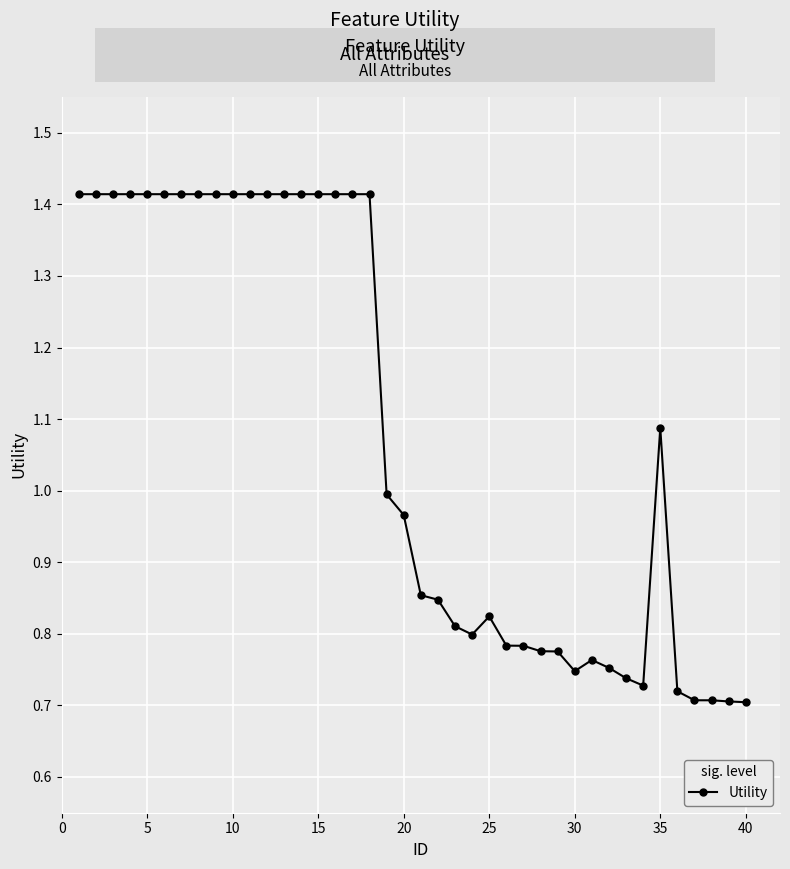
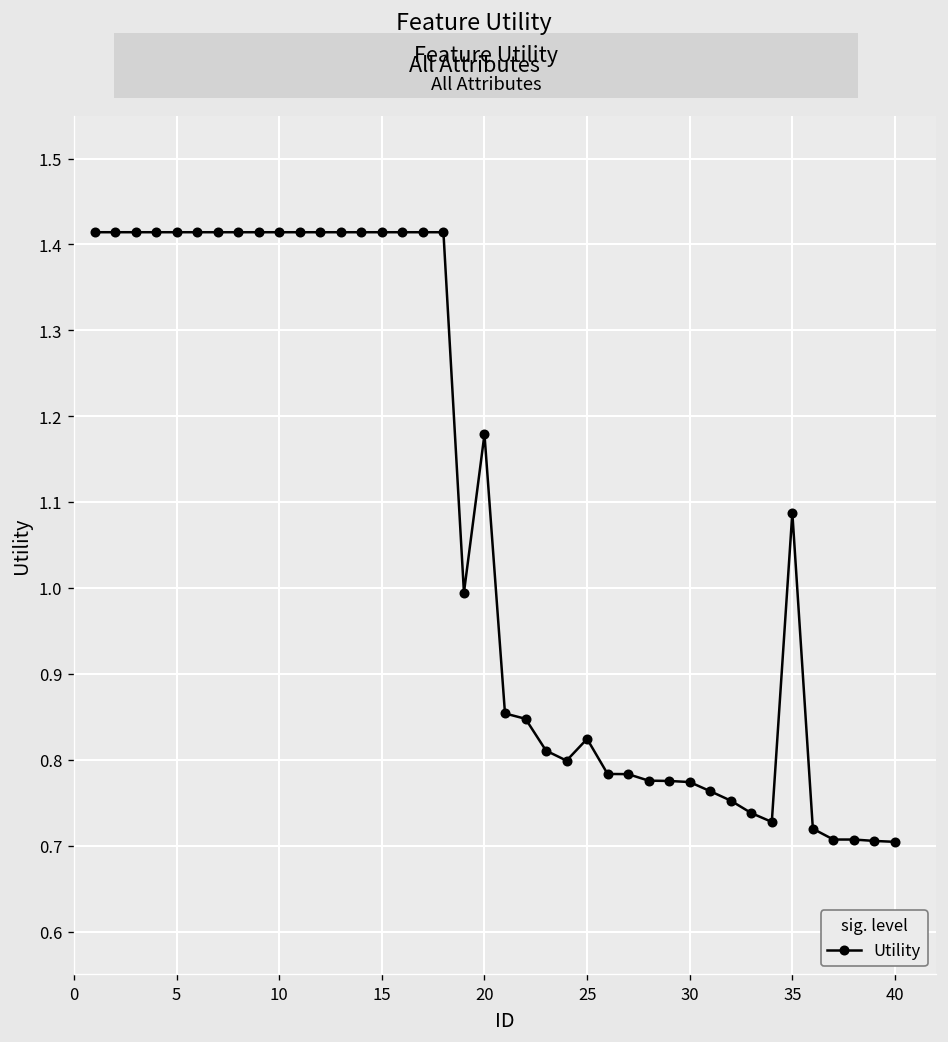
  {
    "5": 1.41,
    "10": 1.41,
    "15": 1.41,
-   "20": 0.97,
+   "20": 1.18,
    "25": 0.82,
-   "30": 0.75,
+   "30": 0.77,
    "35": 1.09,
    "40": 0.70
  }
